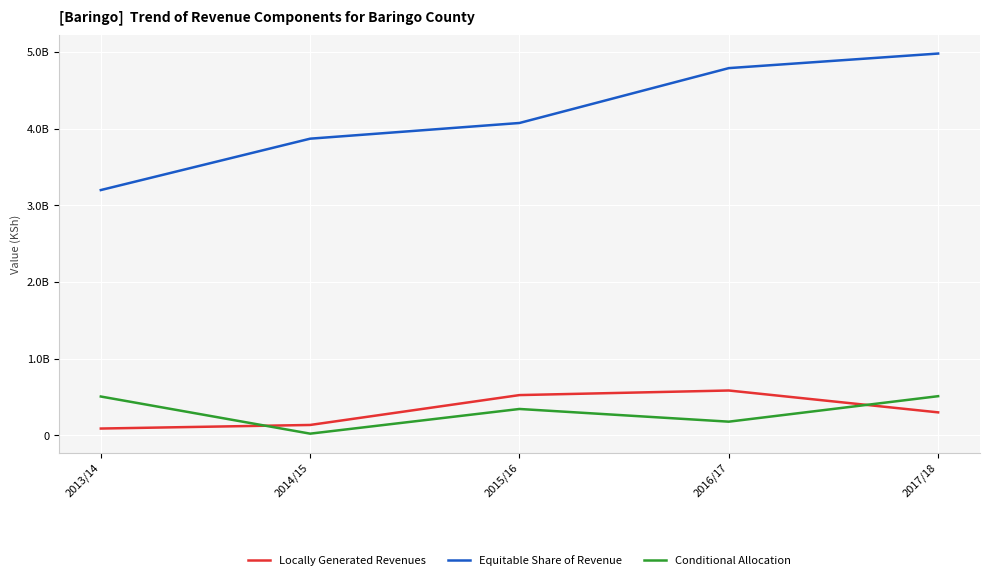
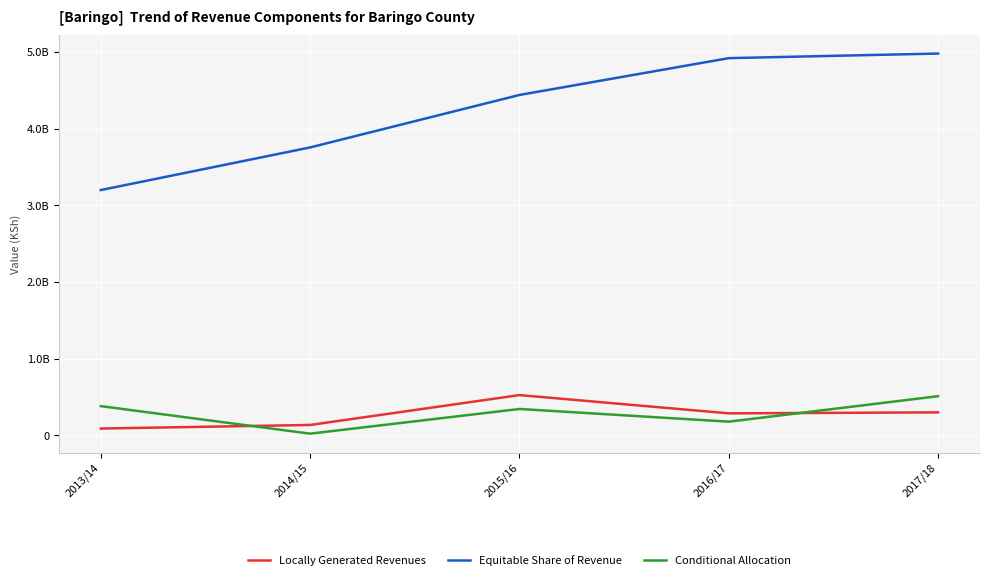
  {
    "Locally Generated Revenues": {
      "2013/14": 100000000,
      "2014/15": 100000000,
      "2015/16": 500000000,
-     "2016/17": 600000000,
+     "2016/17": 300000000,
      "2017/18": 300000000
    },
    "Equitable Share of Revenue": {
      "2013/14": 3200000000,
-     "2014/15": 3900000000,
-     "2015/16": 4100000000,
-     "2016/17": 4800000000,
+     "2014/15": 3800000000,
+     "2015/16": 4400000000,
+     "2016/17": 4900000000,
      "2017/18": 5000000000
    },
    "Conditional Allocation": {
-     "2013/14": 500000000,
+     "2013/14": 400000000,
      "2014/15": 0,
      "2015/16": 300000000,
      "2016/17": 200000000,
      "2017/18": 500000000
    }
  }
